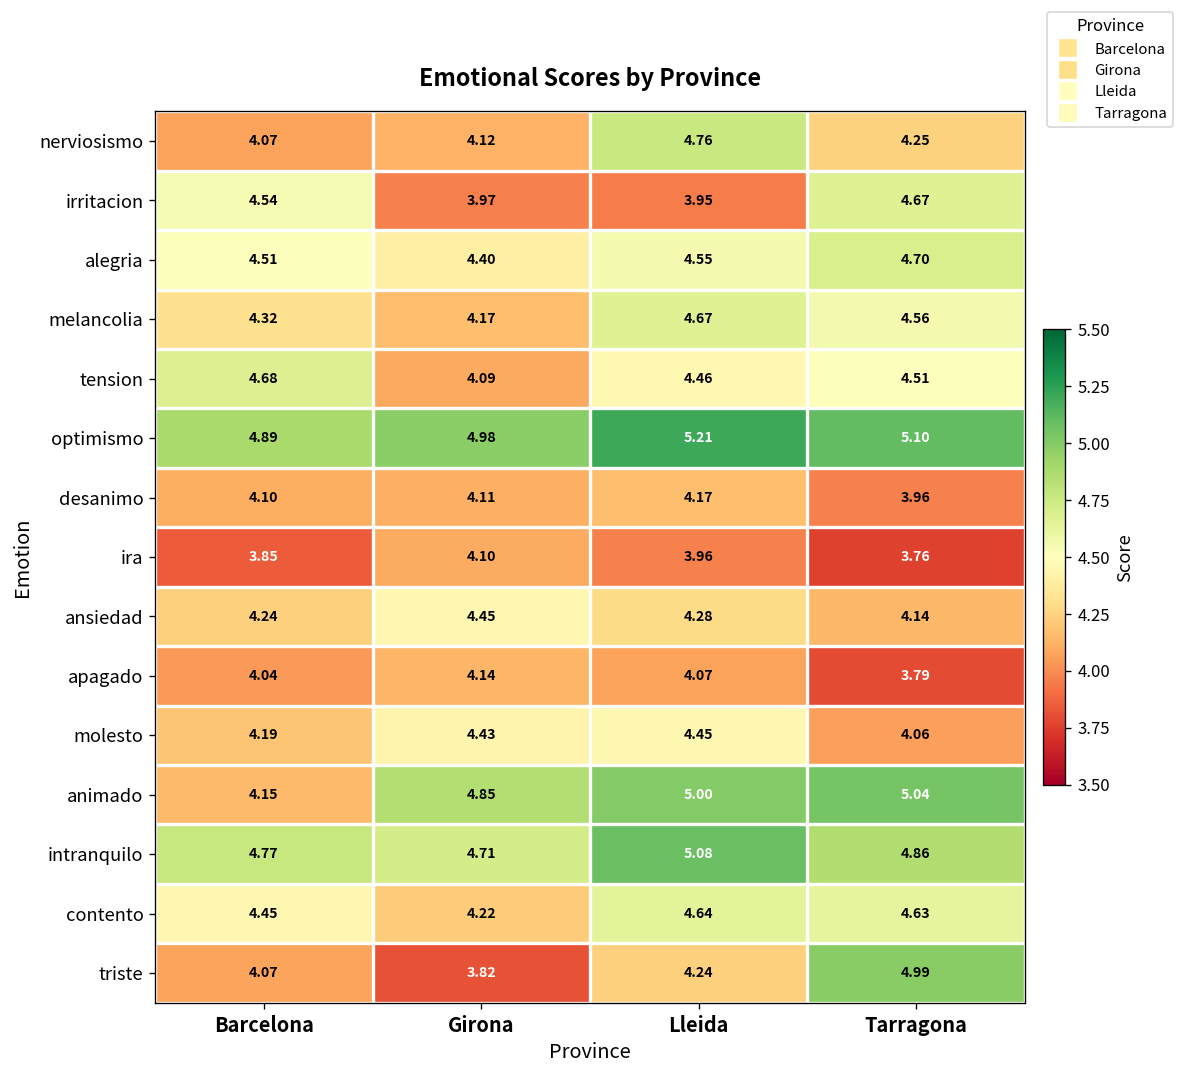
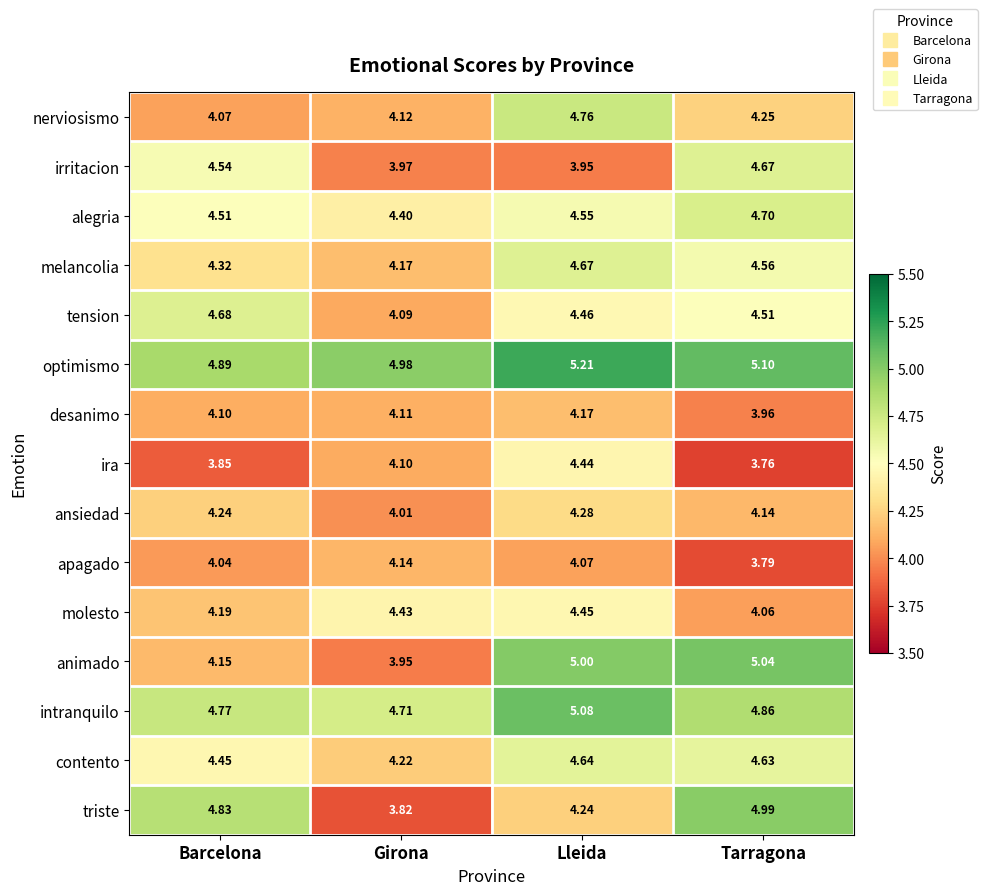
  {
    "nerviosismo": {
      "Barcelona": 4.07,
      "Girona": 4.12,
      "Lleida": 4.76,
      "Tarragona": 4.25
    },
    "irritacion": {
      "Barcelona": 4.54,
      "Girona": 3.97,
      "Lleida": 3.95,
      "Tarragona": 4.67
    },
    "alegria": {
      "Barcelona": 4.51,
      "Girona": 4.40,
      "Lleida": 4.55,
      "Tarragona": 4.70
    },
    "melancolia": {
      "Barcelona": 4.32,
      "Girona": 4.17,
      "Lleida": 4.67,
      "Tarragona": 4.56
    },
    "tension": {
      "Barcelona": 4.68,
      "Girona": 4.09,
      "Lleida": 4.46,
      "Tarragona": 4.51
    },
    "optimismo": {
      "Barcelona": 4.89,
      "Girona": 4.98,
      "Lleida": 5.21,
      "Tarragona": 5.10
    },
    "desanimo": {
      "Barcelona": 4.10,
      "Girona": 4.11,
      "Lleida": 4.17,
      "Tarragona": 3.96
    },
    "ira": {
      "Barcelona": 3.85,
      "Girona": 4.10,
-     "Lleida": 3.96,
+     "Lleida": 4.44,
      "Tarragona": 3.76
    },
    "ansiedad": {
      "Barcelona": 4.24,
-     "Girona": 4.45,
+     "Girona": 4.01,
      "Lleida": 4.28,
      "Tarragona": 4.14
    },
    "apagado": {
      "Barcelona": 4.04,
      "Girona": 4.14,
      "Lleida": 4.07,
      "Tarragona": 3.79
    },
    "molesto": {
      "Barcelona": 4.19,
      "Girona": 4.43,
      "Lleida": 4.45,
      "Tarragona": 4.06
    },
    "animado": {
      "Barcelona": 4.15,
-     "Girona": 4.85,
+     "Girona": 3.95,
      "Lleida": 5.00,
      "Tarragona": 5.04
    },
    "intranquilo": {
      "Barcelona": 4.77,
      "Girona": 4.71,
      "Lleida": 5.08,
      "Tarragona": 4.86
    },
    "contento": {
      "Barcelona": 4.45,
      "Girona": 4.22,
      "Lleida": 4.64,
      "Tarragona": 4.63
    },
    "triste": {
-     "Barcelona": 4.07,
+     "Barcelona": 4.83,
      "Girona": 3.82,
      "Lleida": 4.24,
      "Tarragona": 4.99
    }
  }
